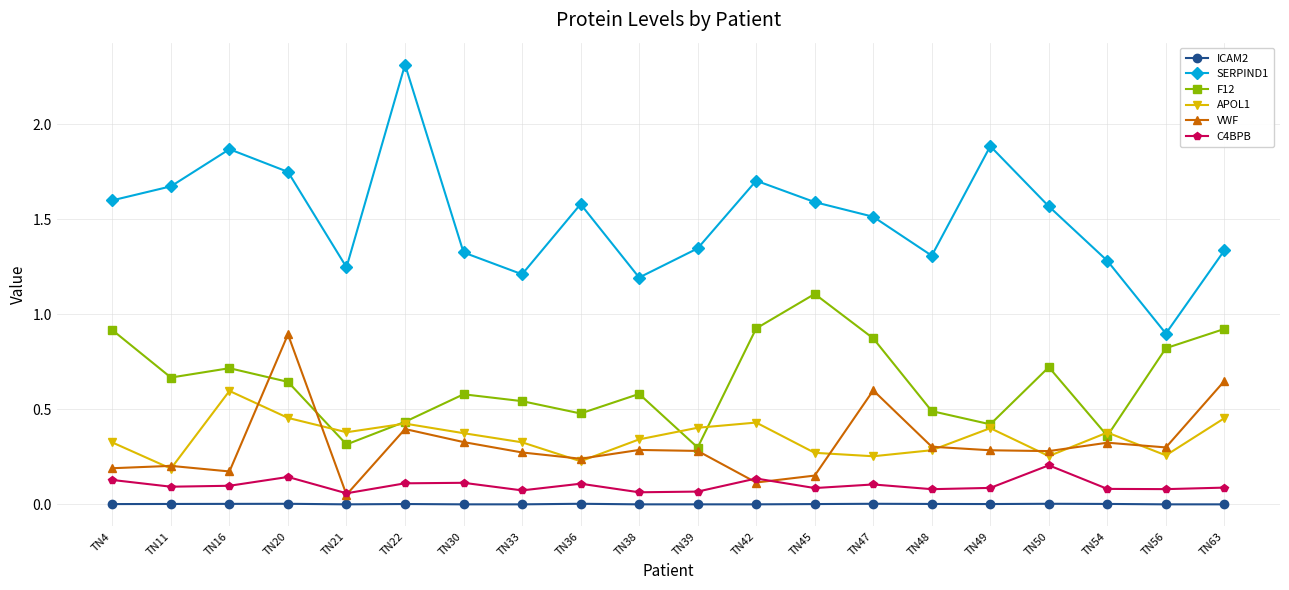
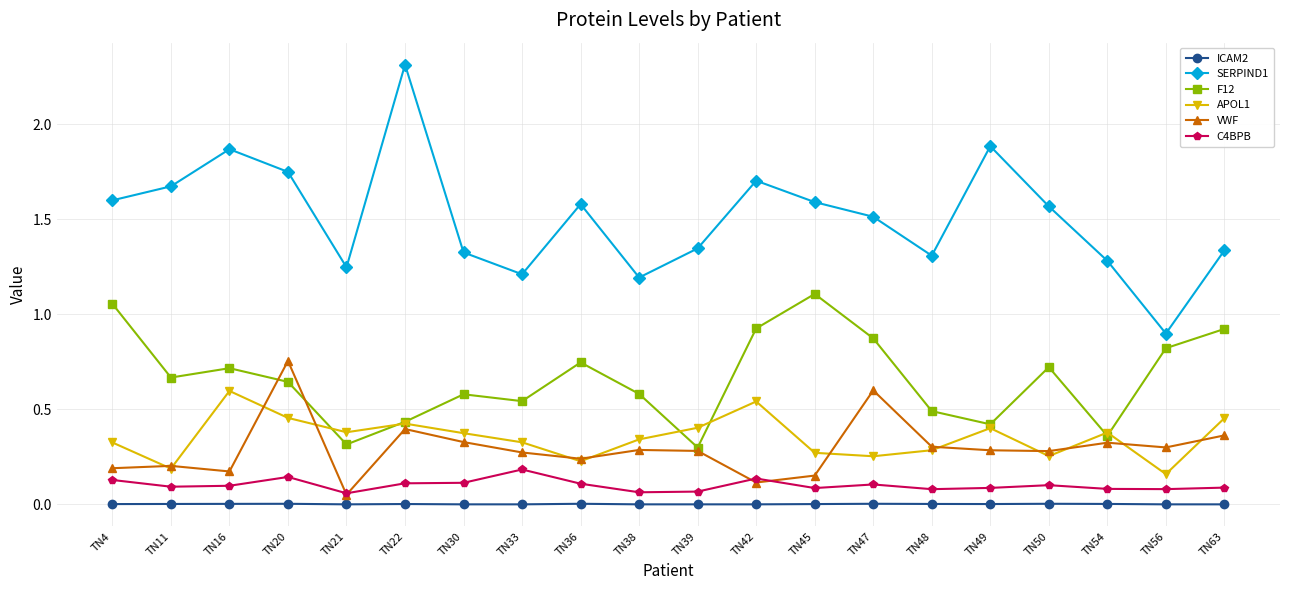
  {
    "ICAM2": {
      "TN4": 0.00,
      "TN11": 0.00,
      "TN16": 0.00,
      "TN20": 0.00,
      "TN21": 0.00,
      "TN22": 0.00,
      "TN30": 0.00,
      "TN33": 0.00,
      "TN36": 0.00,
      "TN38": 0.00,
      "TN39": 0.00,
      "TN42": 0.00,
      "TN45": 0.00,
      "TN47": 0.00,
      "TN48": 0.00,
      "TN49": 0.00,
      "TN50": 0.00,
      "TN54": 0.00,
      "TN56": 0.00,
      "TN63": 0.00
    },
    "SERPIND1": {
      "TN4": 1.60,
      "TN11": 1.67,
      "TN16": 1.87,
      "TN20": 1.75,
      "TN21": 1.25,
      "TN22": 2.31,
      "TN30": 1.33,
      "TN33": 1.21,
      "TN36": 1.58,
      "TN38": 1.19,
      "TN39": 1.35,
      "TN42": 1.70,
      "TN45": 1.59,
      "TN47": 1.51,
      "TN48": 1.31,
      "TN49": 1.88,
      "TN50": 1.57,
      "TN54": 1.28,
      "TN56": 0.90,
      "TN63": 1.34
    },
    "F12": {
-     "TN4": 0.92,
+     "TN4": 1.06,
      "TN11": 0.67,
      "TN16": 0.72,
      "TN20": 0.64,
      "TN21": 0.32,
      "TN30": 0.58,
      "TN33": 0.54,
-     "TN36": 0.48,
+     "TN36": 0.75,
      "TN38": 0.58,
      "TN39": 0.30,
      "TN42": 0.93,
      "TN45": 1.11,
      "TN47": 0.87,
      "TN48": 0.49,
      "TN49": 0.42,
      "TN50": 0.72,
      "TN54": 0.36,
      "TN56": 0.82,
      "TN63": 0.92
    },
    "APOL1": {
      "TN4": 0.33,
      "TN11": 0.19,
      "TN16": 0.60,
      "TN20": 0.46,
      "TN21": 0.38,
      "TN30": 0.37,
      "TN33": 0.33,
      "TN38": 0.34,
      "TN39": 0.40,
-     "TN42": 0.43,
+     "TN42": 0.54,
      "TN45": 0.27,
      "TN47": 0.25,
      "TN48": 0.28,
      "TN49": 0.40,
      "TN50": 0.25,
      "TN54": 0.38,
-     "TN56": 0.26,
+     "TN56": 0.16,
      "TN63": 0.45
    },
    "VWF": {
      "TN4": 0.19,
      "TN11": 0.20,
      "TN16": 0.17,
-     "TN20": 0.89,
+     "TN20": 0.75,
      "TN22": 0.40,
      "TN30": 0.33,
      "TN33": 0.27,
      "TN38": 0.29,
      "TN39": 0.28,
      "TN42": 0.12,
      "TN45": 0.15,
      "TN47": 0.60,
      "TN48": 0.30,
      "TN49": 0.28,
      "TN50": 0.28,
      "TN54": 0.32,
      "TN56": 0.30,
-     "TN63": 0.65
+     "TN63": 0.36
    },
    "C4BPB": {
      "TN4": 0.13,
      "TN11": 0.09,
      "TN16": 0.10,
      "TN20": 0.14,
      "TN22": 0.11,
      "TN30": 0.11,
-     "TN33": 0.07,
+     "TN33": 0.18,
      "TN36": 0.11,
      "TN38": 0.06,
      "TN39": 0.07,
      "TN42": 0.14,
      "TN45": 0.09,
      "TN47": 0.10,
      "TN48": 0.08,
      "TN49": 0.09,
-     "TN50": 0.21,
+     "TN50": 0.10,
      "TN54": 0.08,
      "TN56": 0.08,
      "TN63": 0.09
    }
  }
